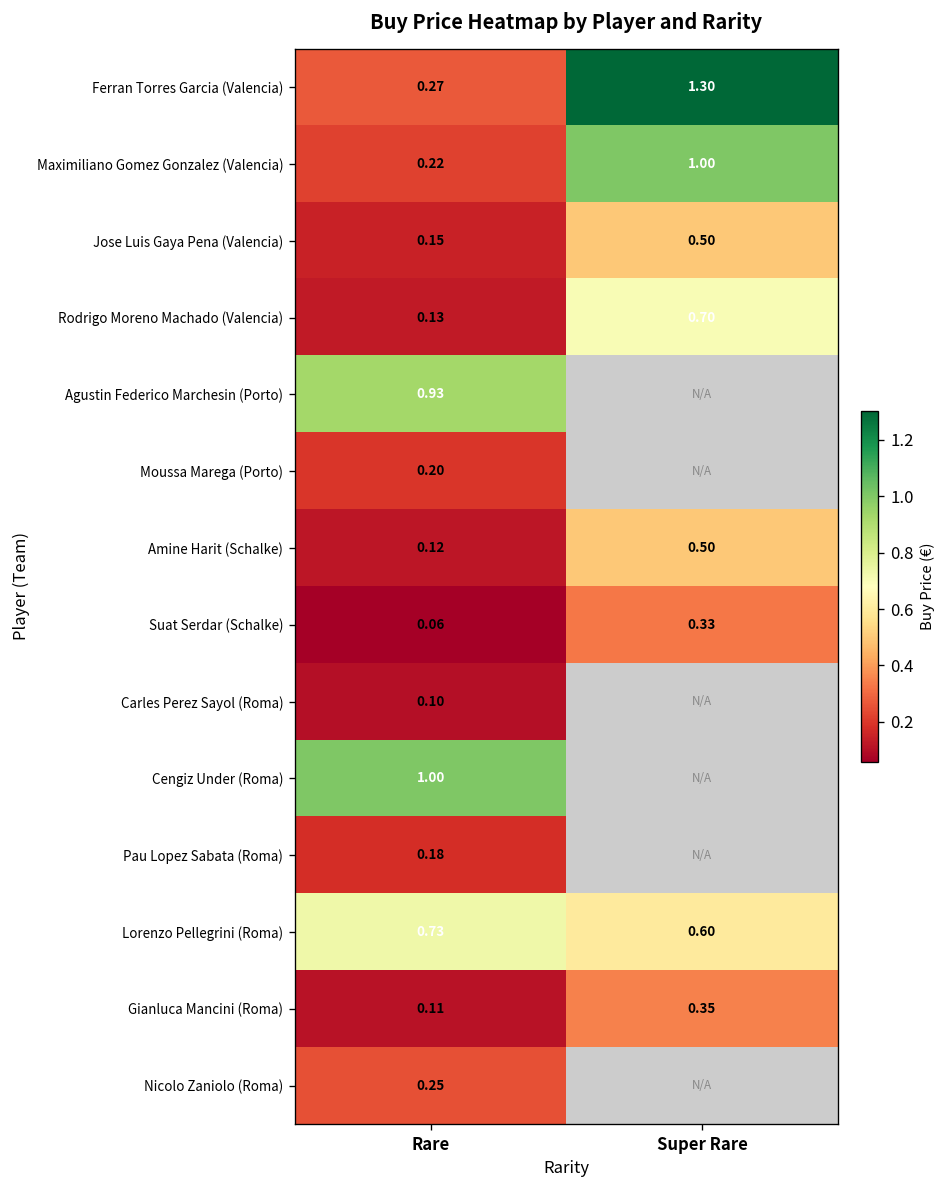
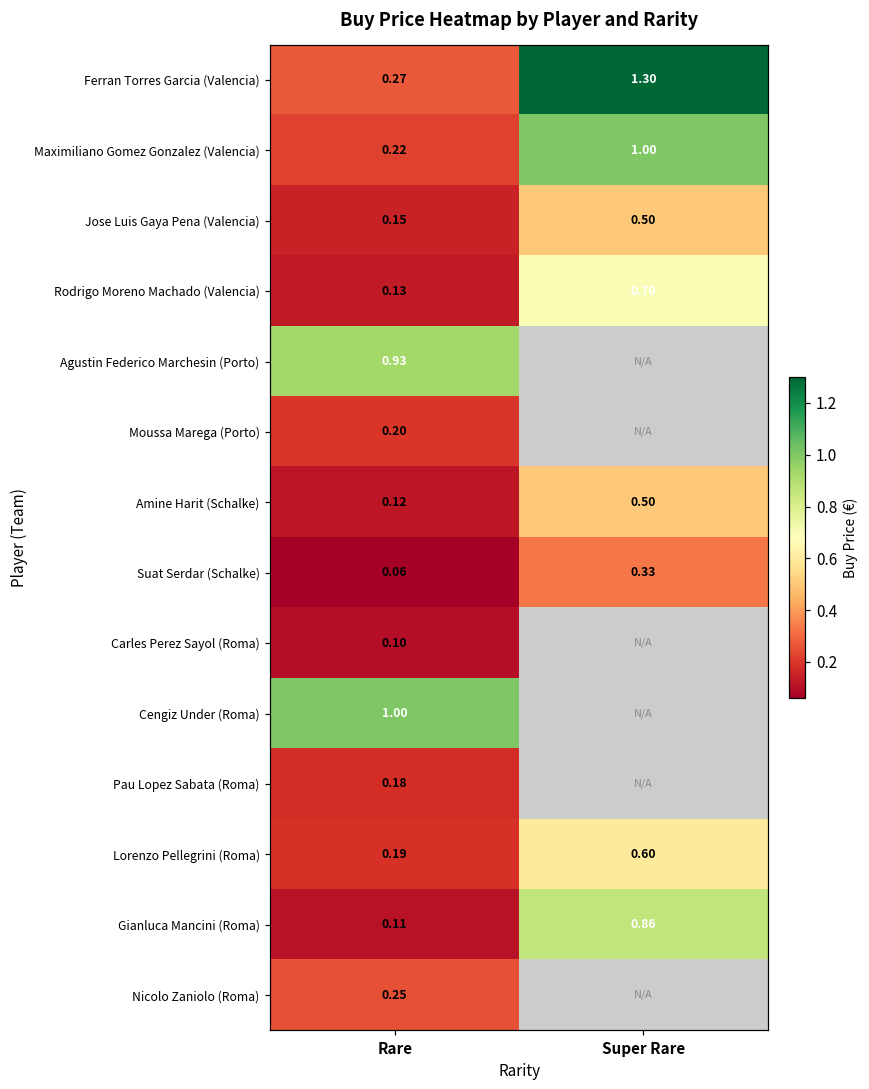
  {
    "Ferran Torres Garcia (Valencia)": {
      "Rare": 0.27,
      "Super Rare": 1.30
    },
    "Maximiliano Gomez Gonzalez (Valencia)": {
      "Rare": 0.22,
      "Super Rare": 1.00
    },
    "Jose Luis Gaya Pena (Valencia)": {
      "Rare": 0.15,
      "Super Rare": 0.50
    },
    "Rodrigo Moreno Machado (Valencia)": {
      "Rare": 0.13,
      "Super Rare": 0.70
    },
    "Agustin Federico Marchesin (Porto)": {
      "Rare": 0.93
    },
    "Moussa Marega (Porto)": {
      "Rare": 0.20
    },
    "Amine Harit (Schalke)": {
      "Rare": 0.12,
      "Super Rare": 0.50
    },
    "Suat Serdar (Schalke)": {
      "Rare": 0.06,
      "Super Rare": 0.33
    },
    "Carles Perez Sayol (Roma)": {
      "Rare": 0.10
    },
    "Cengiz Under (Roma)": {
      "Rare": 1.00
    },
    "Pau Lopez Sabata (Roma)": {
      "Rare": 0.18
    },
    "Lorenzo Pellegrini (Roma)": {
-     "Rare": 0.73,
+     "Rare": 0.19,
      "Super Rare": 0.60
    },
    "Gianluca Mancini (Roma)": {
      "Rare": 0.11,
-     "Super Rare": 0.35
+     "Super Rare": 0.86
    },
    "Nicolo Zaniolo (Roma)": {
      "Rare": 0.25
    }
  }
